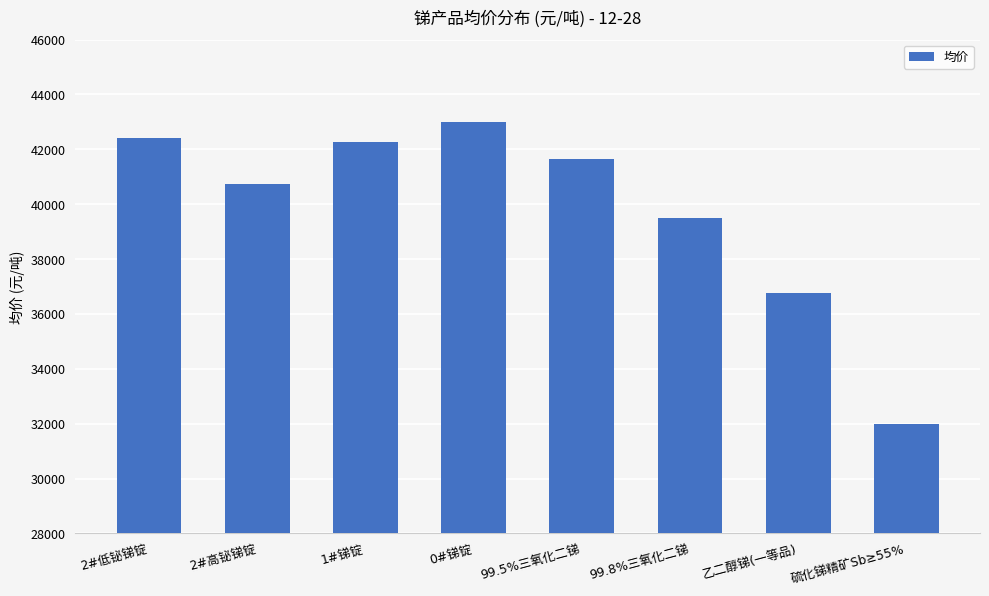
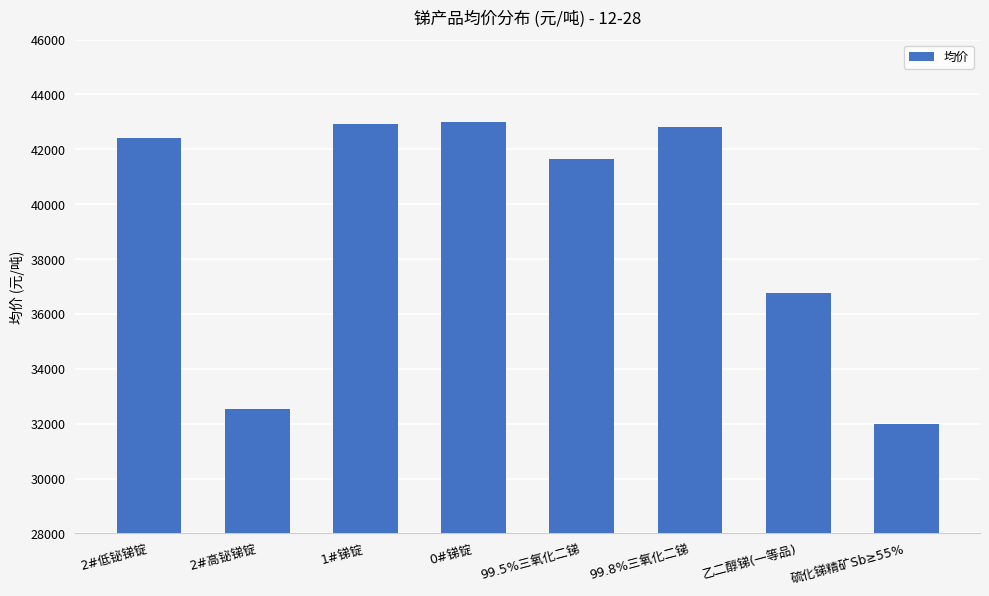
  {
    "2#低铋锑锭": 42400,
-   "2#高铋锑锭": 40800,
-   "1#锑锭": 42300,
+   "2#高铋锑锭": 32500,
+   "1#锑锭": 42900,
    "0#锑锭": 43000,
    "99.5%三氧化二锑": 41700,
-   "99.8%三氧化二锑": 39500,
+   "99.8%三氧化二锑": 42800,
    "乙二醇锑(一等品)": 36800,
    "硫化锑精矿Sb≥55%": 32000
  }
